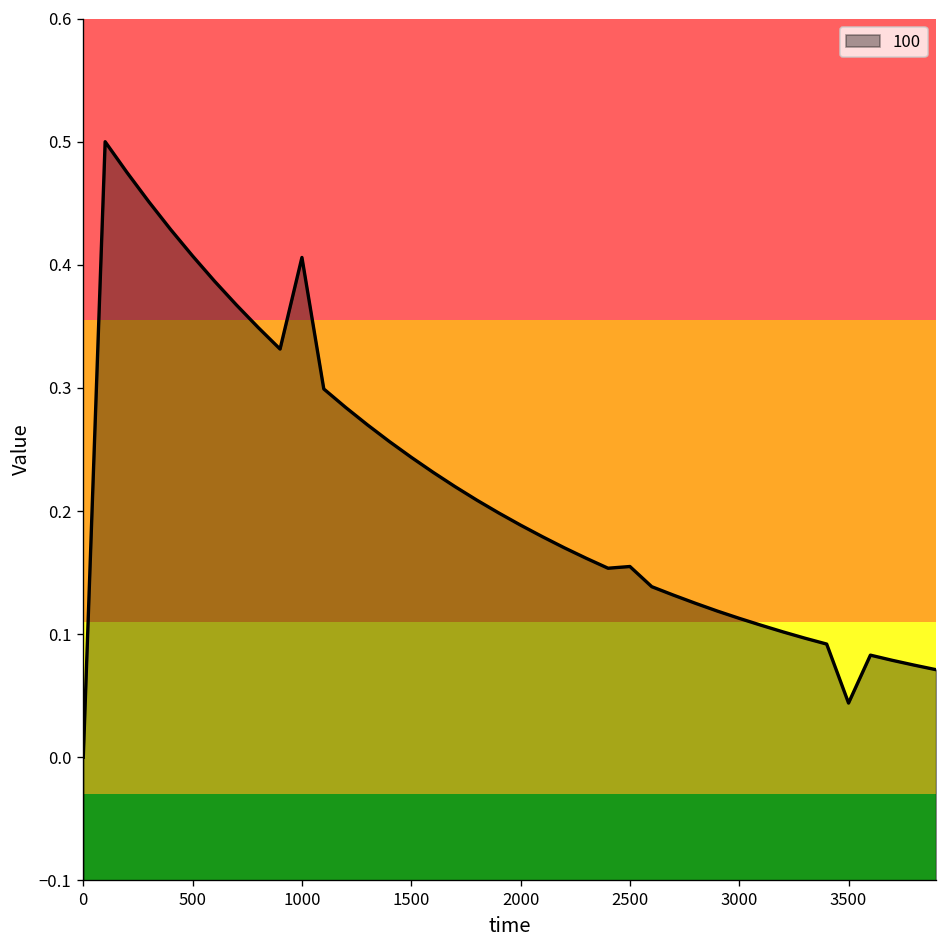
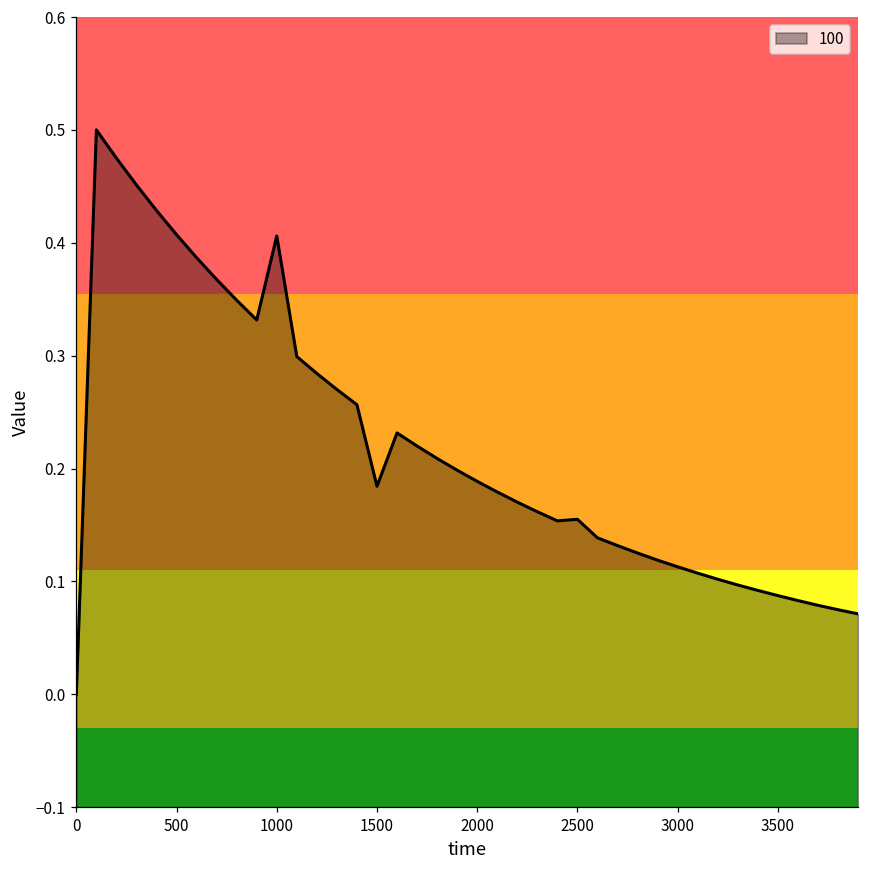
  {
    "0": 0.000,
    "500": 0.407,
    "1000": 0.406,
-   "1500": 0.244,
+   "1500": 0.184,
    "2000": 0.189,
    "2500": 0.155,
    "3000": 0.113,
-   "3500": 0.044
+   "3500": 0.087
  }
